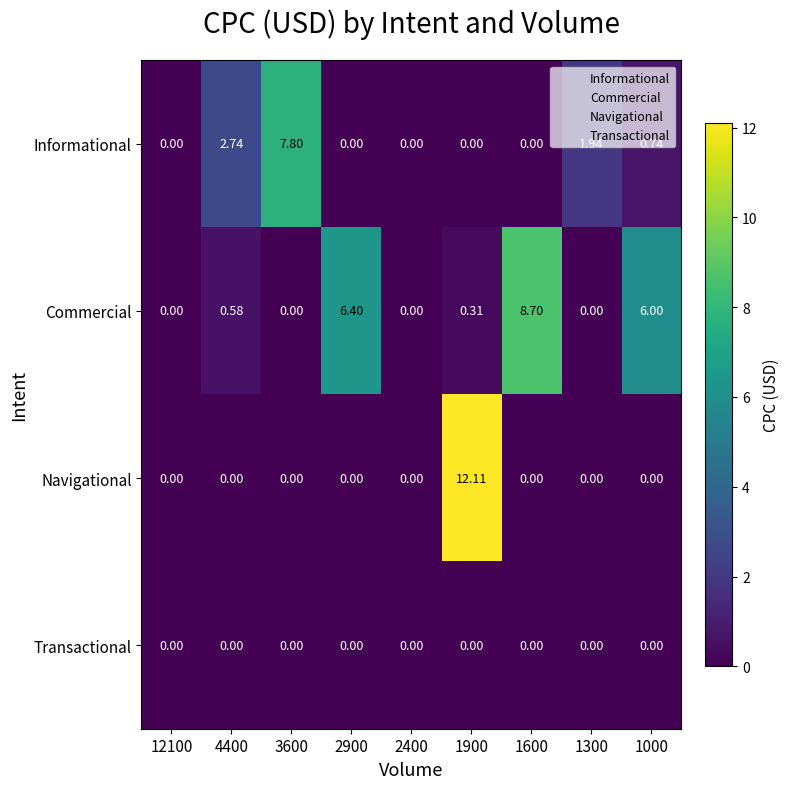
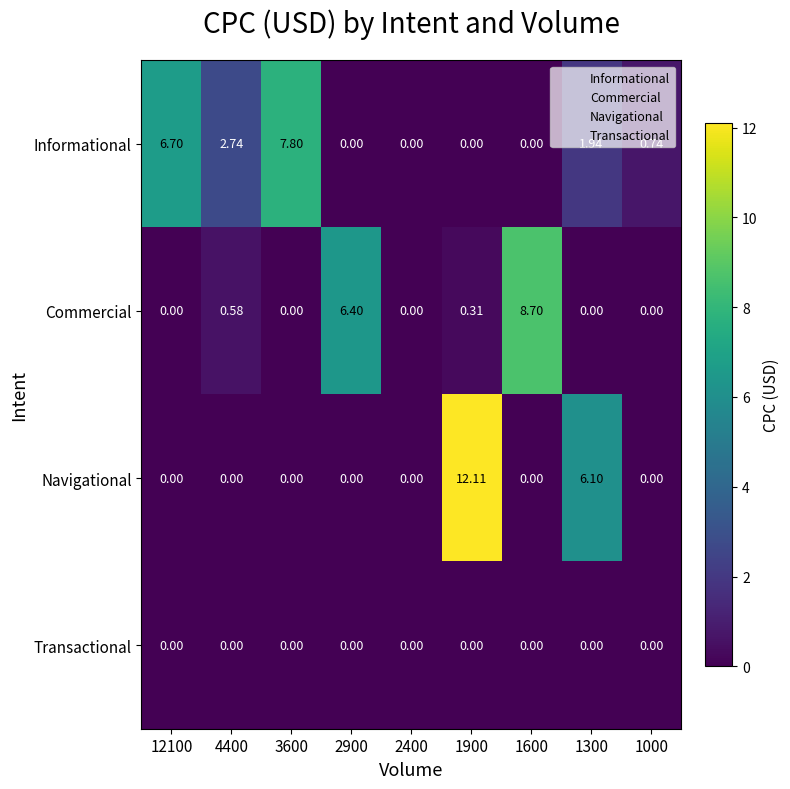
  {
    "Informational": {
-     "12100": 0.00,
+     "12100": 6.70,
      "4400": 2.74,
      "3600": 7.80,
      "2900": 0.00,
      "2400": 0.00,
      "1900": 0.00,
      "1600": 0.00
    },
    "Commercial": {
      "12100": 0.00,
      "4400": 0.58,
      "3600": 0.00,
      "2900": 6.40,
      "2400": 0.00,
      "1900": 0.31,
      "1600": 8.70,
      "1300": 0.00,
-     "1000": 6.00
+     "1000": 0.00
    },
    "Navigational": {
      "12100": 0.00,
      "4400": 0.00,
      "3600": 0.00,
      "2900": 0.00,
      "2400": 0.00,
      "1900": 12.11,
      "1600": 0.00,
-     "1300": 0.00,
+     "1300": 6.10,
      "1000": 0.00
    },
    "Transactional": {
      "12100": 0.00,
      "4400": 0.00,
      "3600": 0.00,
      "2900": 0.00,
      "2400": 0.00,
      "1900": 0.00,
      "1600": 0.00,
      "1300": 0.00,
      "1000": 0.00
    }
  }
